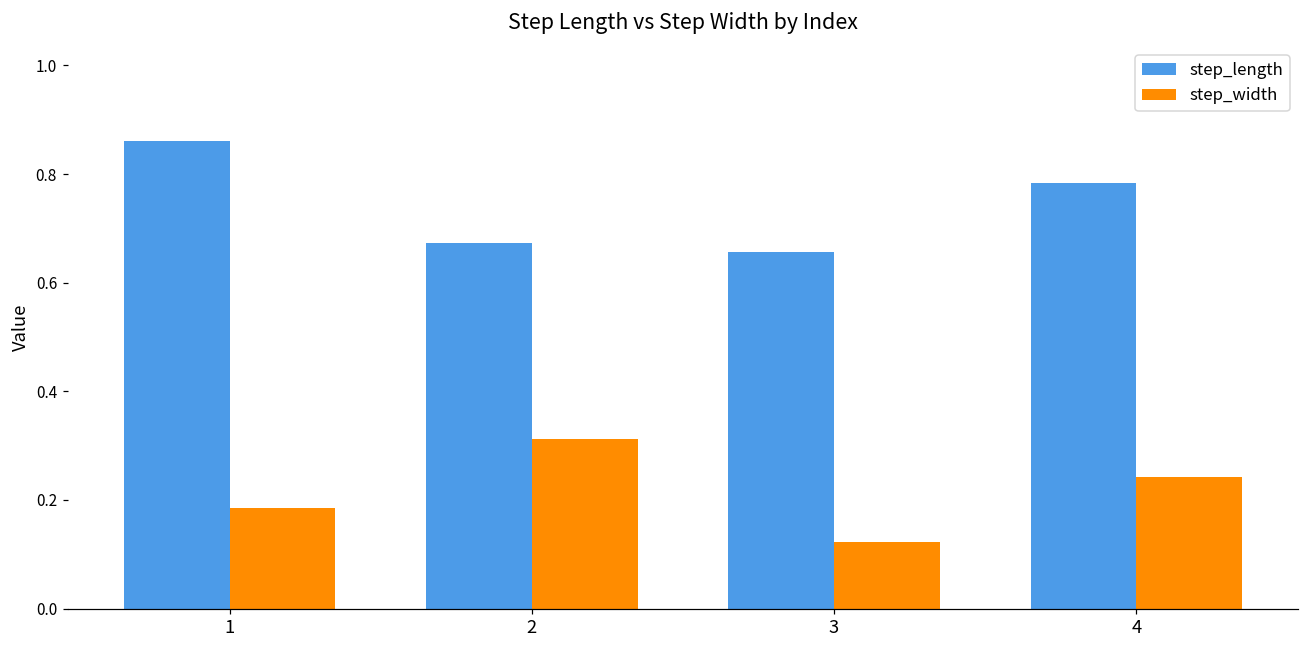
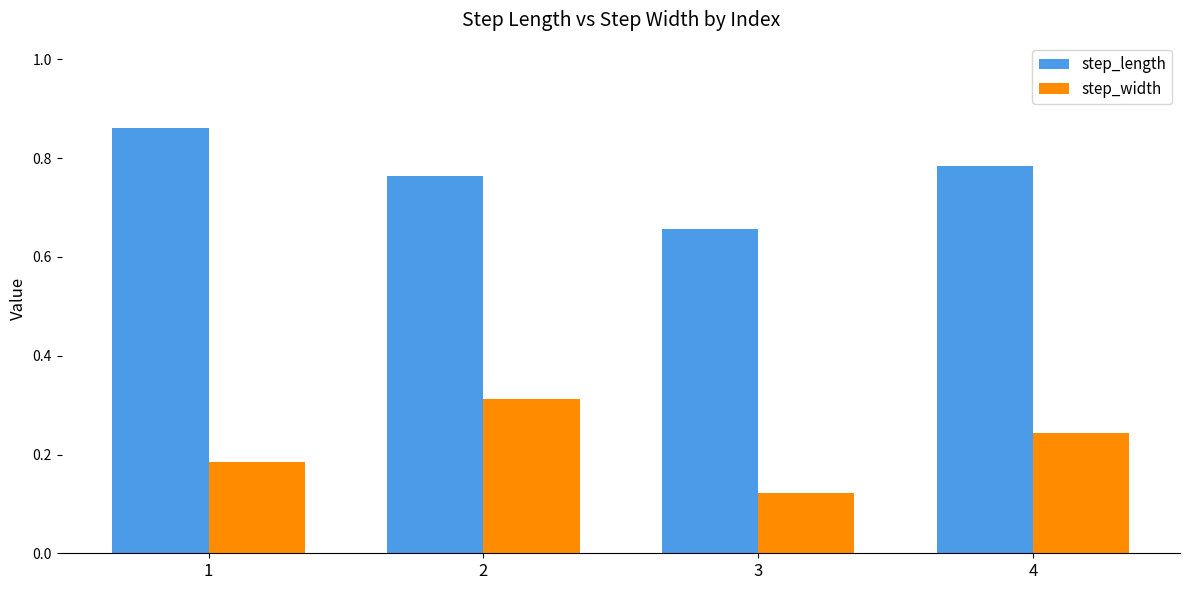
  {
    "step_length": {
      "1": 0.86,
-     "2": 0.67,
+     "2": 0.76,
      "3": 0.66,
      "4": 0.78
    },
    "step_width": {
      "1": 0.19,
      "2": 0.31,
      "3": 0.12,
      "4": 0.24
    }
  }
